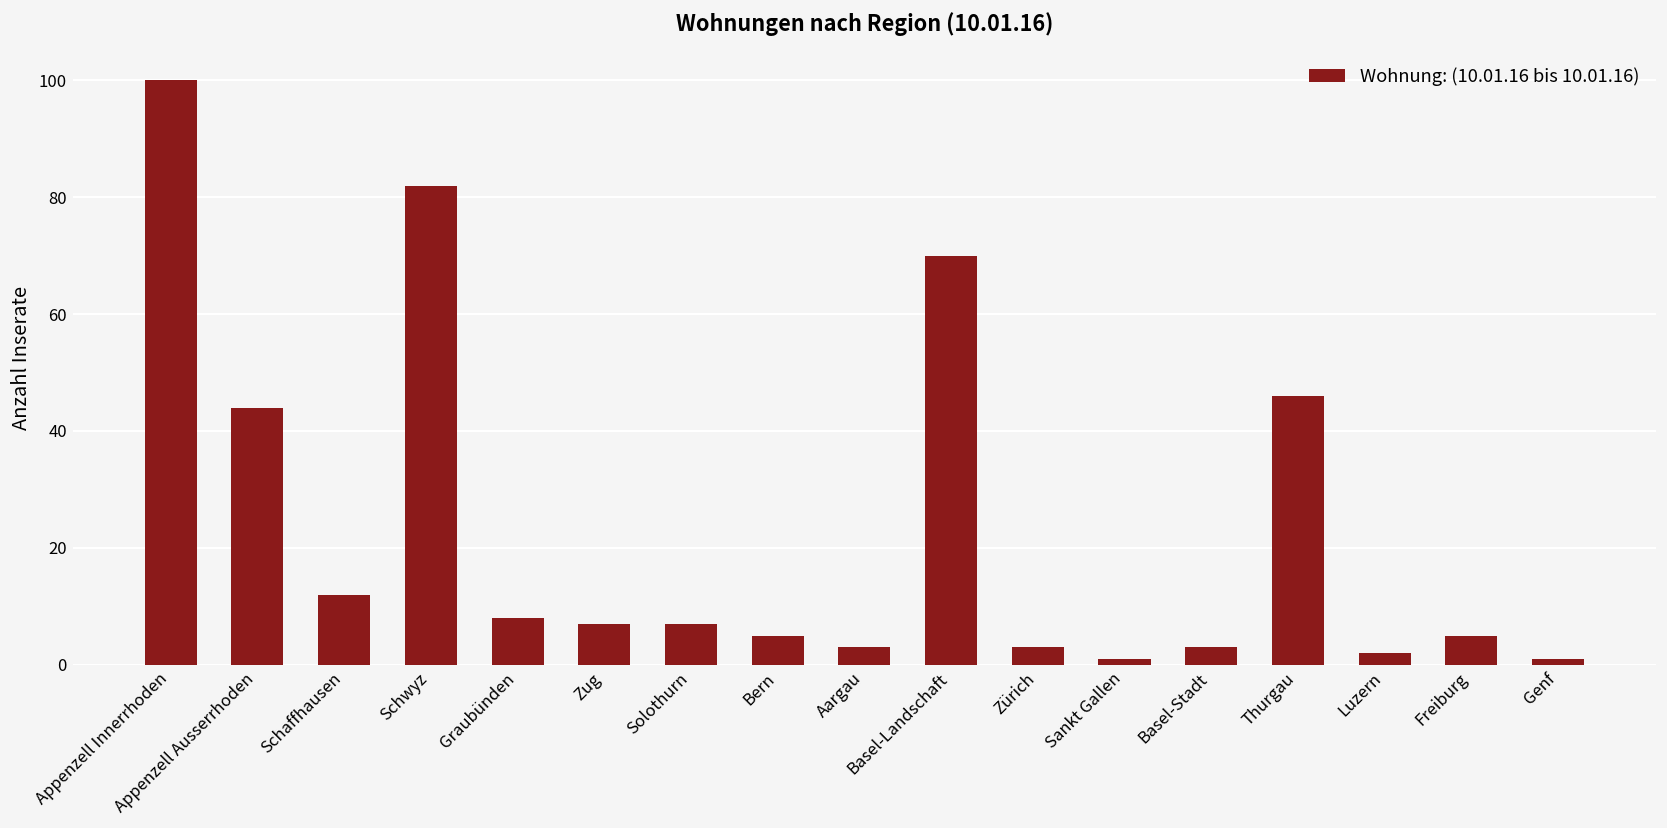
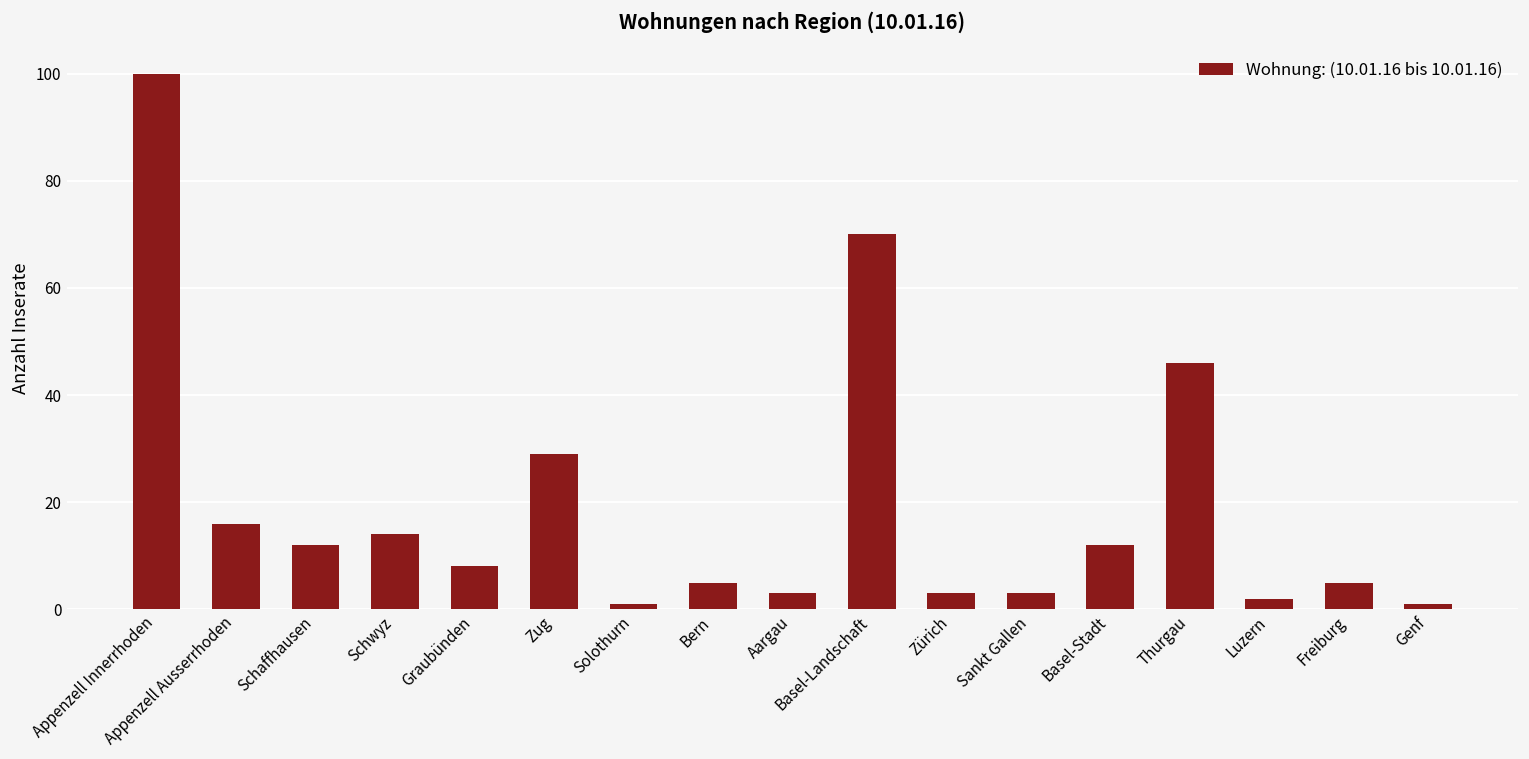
  {
    "Appenzell Innerrhoden": 100,
-   "Appenzell Ausserrhoden": 44,
+   "Appenzell Ausserrhoden": 16,
    "Schaffhausen": 12,
-   "Schwyz": 82,
+   "Schwyz": 14,
    "Graubünden": 8,
-   "Zug": 7,
-   "Solothurn": 7,
+   "Zug": 29,
+   "Solothurn": 1,
    "Bern": 5,
    "Aargau": 3,
    "Basel-Landschaft": 70,
    "Zürich": 3,
-   "Sankt Gallen": 1,
-   "Basel-Stadt": 3,
+   "Sankt Gallen": 3,
+   "Basel-Stadt": 12,
    "Thurgau": 46,
    "Luzern": 2,
    "Freiburg": 5,
    "Genf": 1
  }
